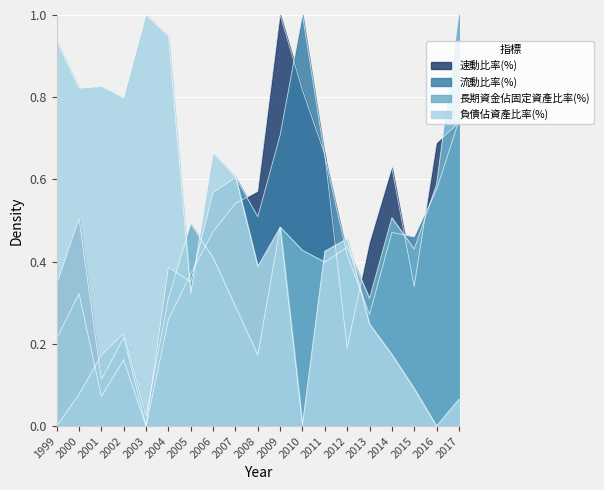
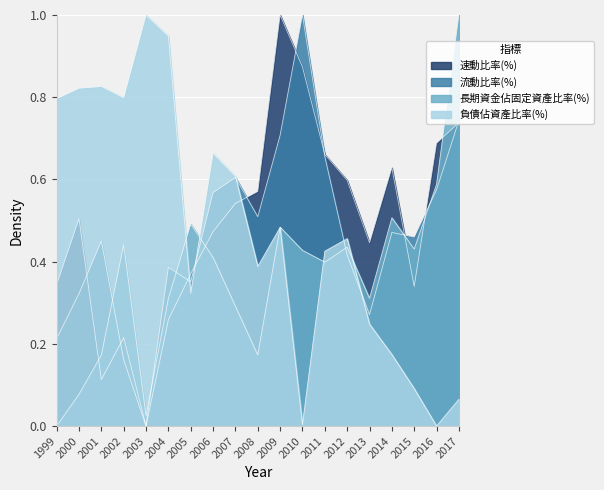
  {
    "速動比率(%)": {
      "1999": 0.34,
      "2000": 0.50,
      "2001": 0.11,
      "2002": 0.22,
      "2004": 0.26,
      "2005": 0.37,
      "2006": 0.47,
      "2007": 0.54,
      "2008": 0.57,
      "2009": 1.00,
-     "2010": 0.82,
-     "2012": 0.19,
+     "2010": 0.87,
+     "2012": 0.60,
      "2013": 0.45,
      "2014": 0.63,
      "2015": 0.34,
      "2016": 0.69
    },
    "流動比率(%)": {
      "1999": 0.21,
      "2000": 0.32,
-     "2001": 0.07,
+     "2001": 0.45,
      "2002": 0.16,
      "2004": 0.39,
      "2005": 0.35,
      "2006": 0.57,
      "2008": 0.51,
      "2009": 0.71,
      "2010": 1.00,
      "2012": 0.42,
      "2013": 0.27,
      "2014": 0.47,
      "2015": 0.46,
      "2016": 0.58
    },
    "長期資金佔固定資產比率(%)": {
      "1999": 0.00,
      "2000": 0.08,
      "2001": 0.17,
-     "2002": 0.23,
+     "2002": 0.44,
      "2003": 0.02,
      "2004": 0.31,
      "2005": 0.49,
      "2006": 0.41,
      "2007": 0.29,
      "2008": 0.17,
      "2010": 0.43,
      "2011": 0.40,
      "2012": 0.44,
      "2013": 0.31,
      "2014": 0.51,
      "2015": 0.43,
      "2016": 0.59,
      "2017": 1.00
    },
    "負債佔資產比率(%)": {
-     "1999": 0.94,
+     "1999": 0.80,
      "2000": 0.82,
      "2001": 0.83,
      "2002": 0.80,
      "2003": 1.00,
      "2004": 0.95,
      "2005": 0.32,
      "2006": 0.66,
      "2008": 0.39,
      "2010": 0.00,
      "2011": 0.43,
      "2012": 0.46,
      "2013": 0.25,
      "2014": 0.17,
      "2015": 0.09,
      "2016": 0.00,
      "2017": 0.07
    }
  }
